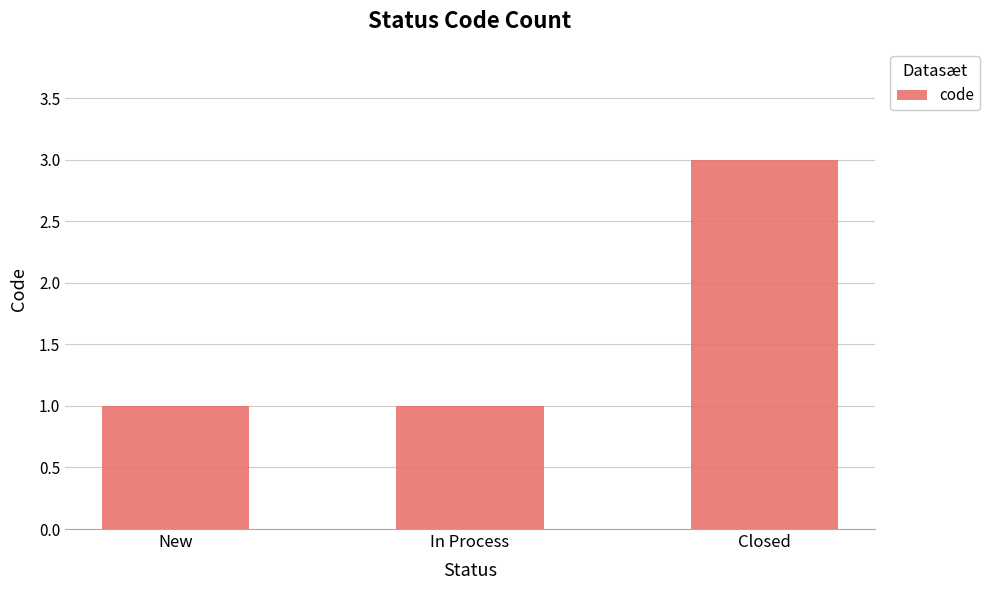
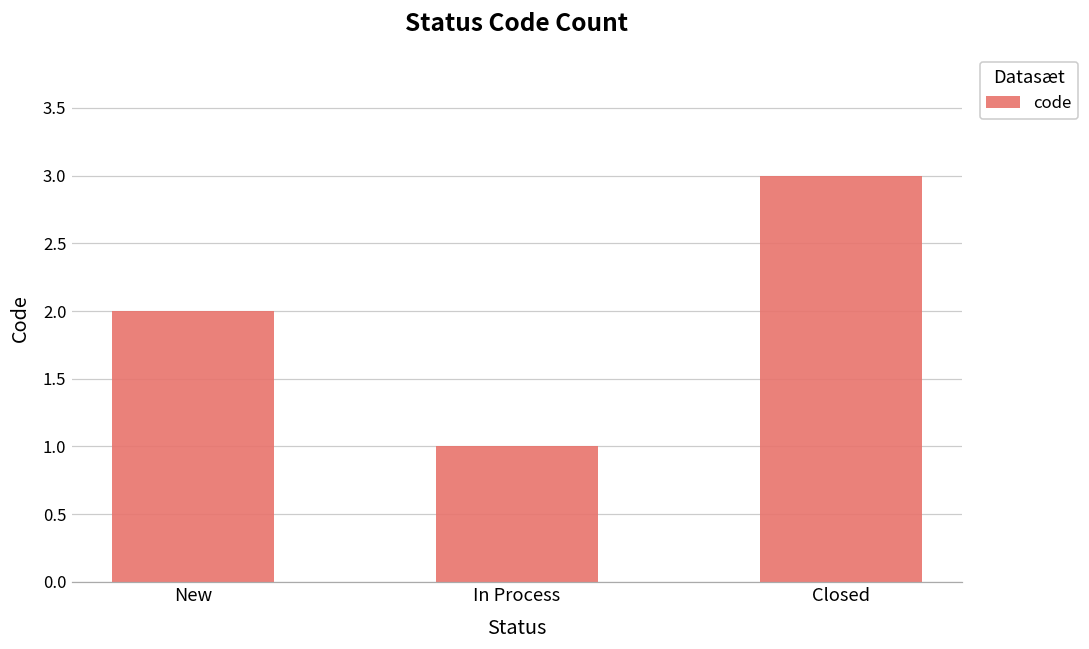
  {
-   "New": 1,
+   "New": 2,
    "In Process": 1,
    "Closed": 3
  }
